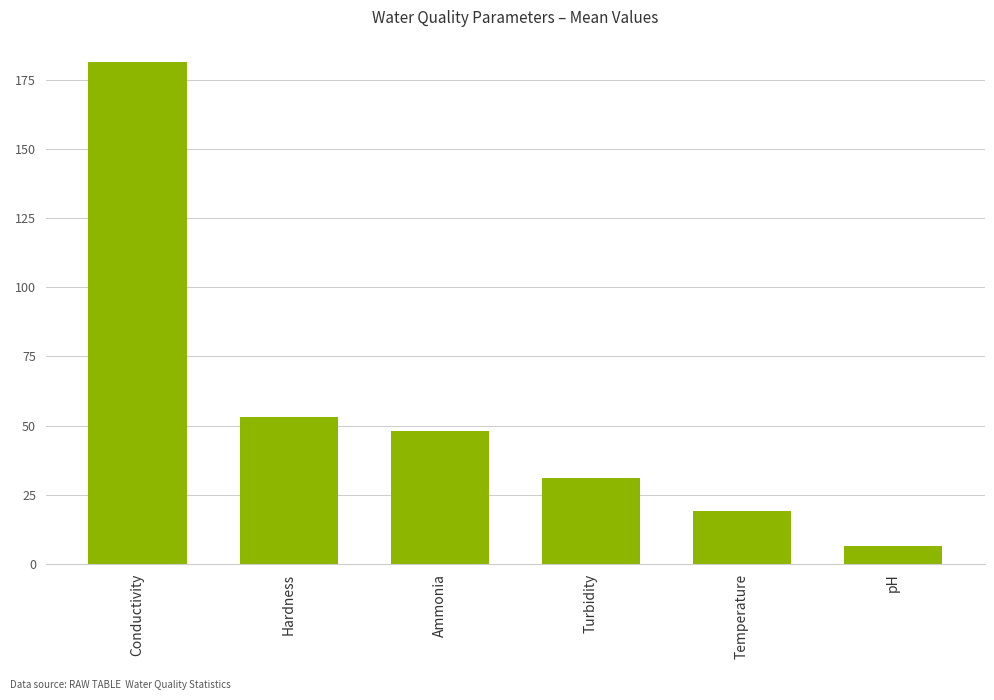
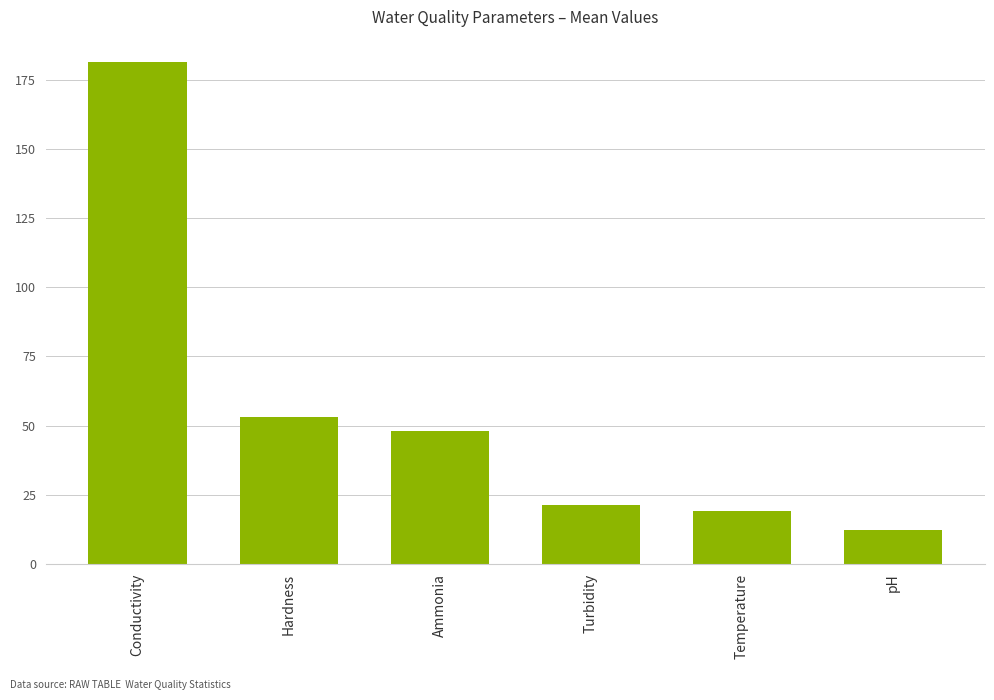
  {
    "Conductivity": 181,
    "Hardness": 53,
    "Ammonia": 48,
-   "Turbidity": 31,
+   "Turbidity": 21,
    "Temperature": 19,
-   "pH": 7
+   "pH": 12
  }
